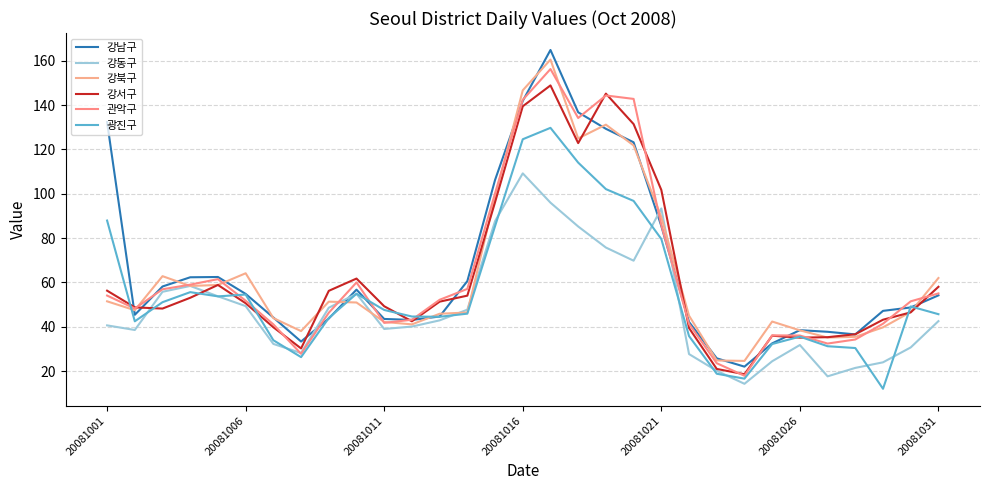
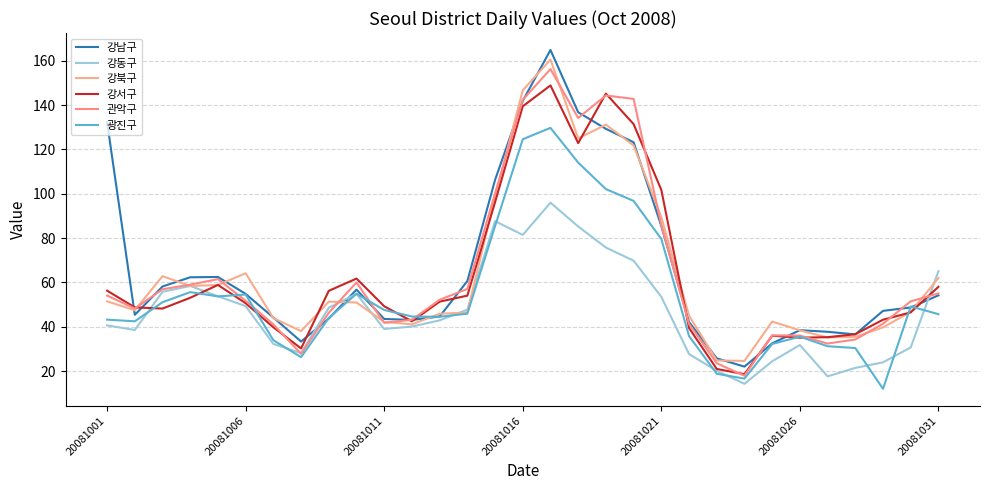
  {
    "강남구": {
      "20081011": 44
    },
    "강동구": {
      "20081001": 41,
      "20081006": 49,
      "20081011": 39,
-     "20081016": 109,
-     "20081021": 93,
+     "20081016": 81,
+     "20081021": 54,
      "20081026": 32,
-     "20081031": 43
+     "20081031": 65
    },
    "강서구": {
      "20081001": 56,
      "20081011": 49,
      "20081016": 140,
      "20081021": 102,
      "20081031": 58
    },
    "광진구": {
-     "20081001": 88,
+     "20081001": 43,
      "20081011": 48,
      "20081016": 125,
      "20081021": 80,
      "20081031": 46
    }
  }
